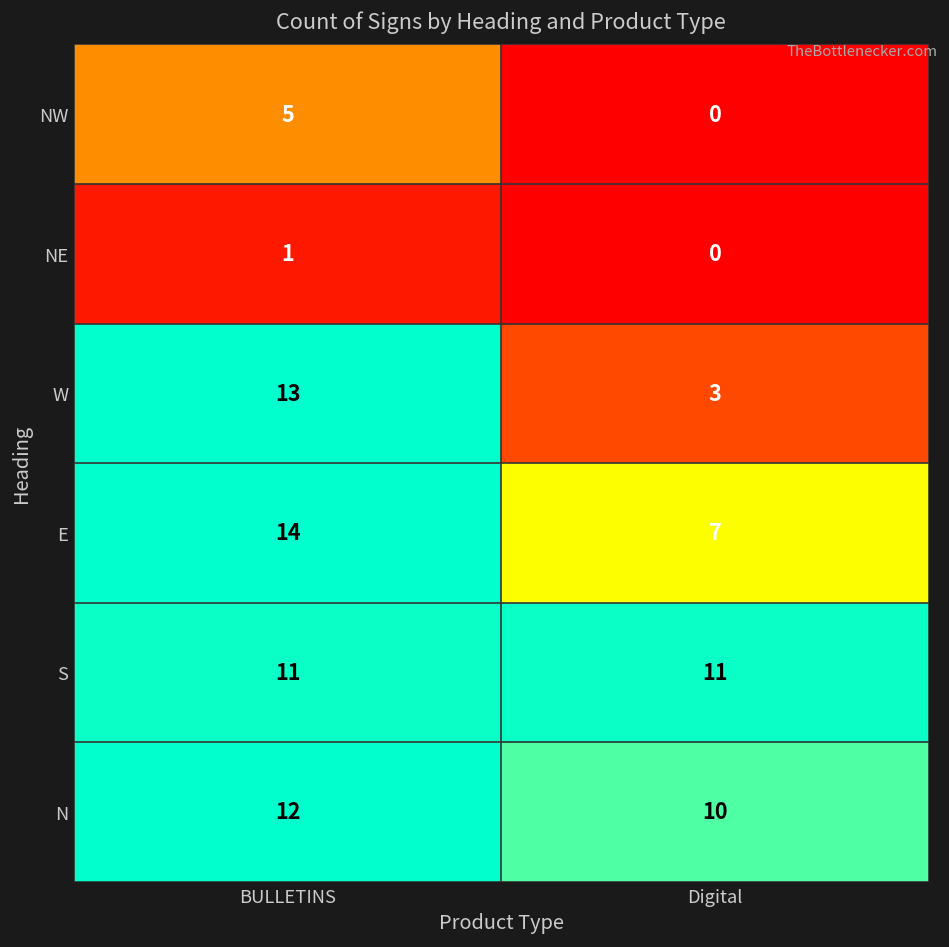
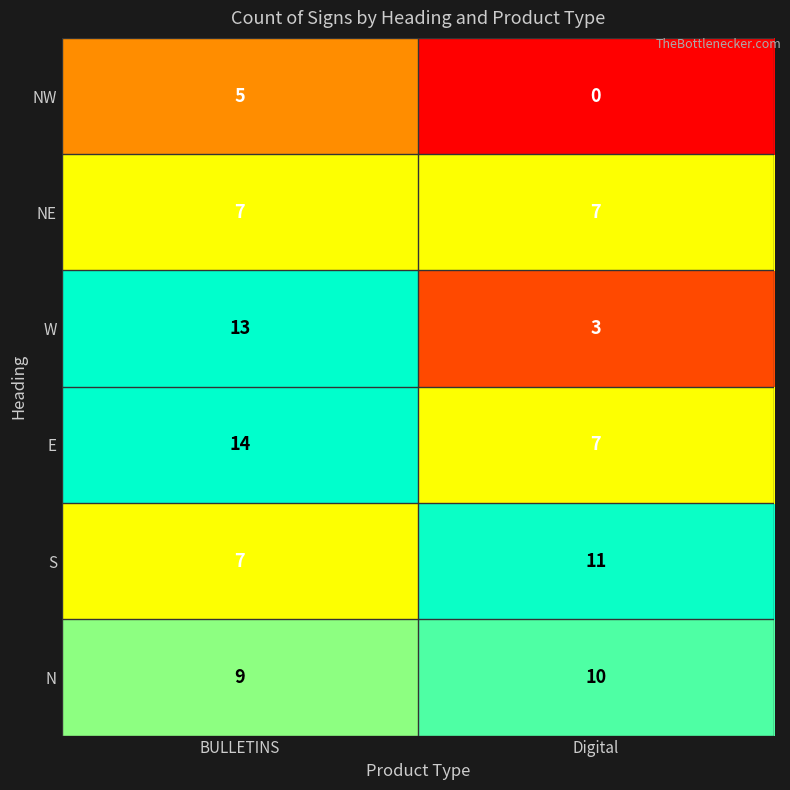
  {
    "NW": {
      "BULLETINS": 5
    },
    "NE": {
-     "BULLETINS": 1,
-     "Digital": 0
+     "BULLETINS": 7,
+     "Digital": 7
    },
    "W": {
      "BULLETINS": 13,
      "Digital": 3
    },
    "E": {
      "BULLETINS": 14,
      "Digital": 7
    },
    "S": {
-     "BULLETINS": 11,
+     "BULLETINS": 7,
      "Digital": 11
    },
    "N": {
-     "BULLETINS": 12,
+     "BULLETINS": 9,
      "Digital": 10
    }
  }
